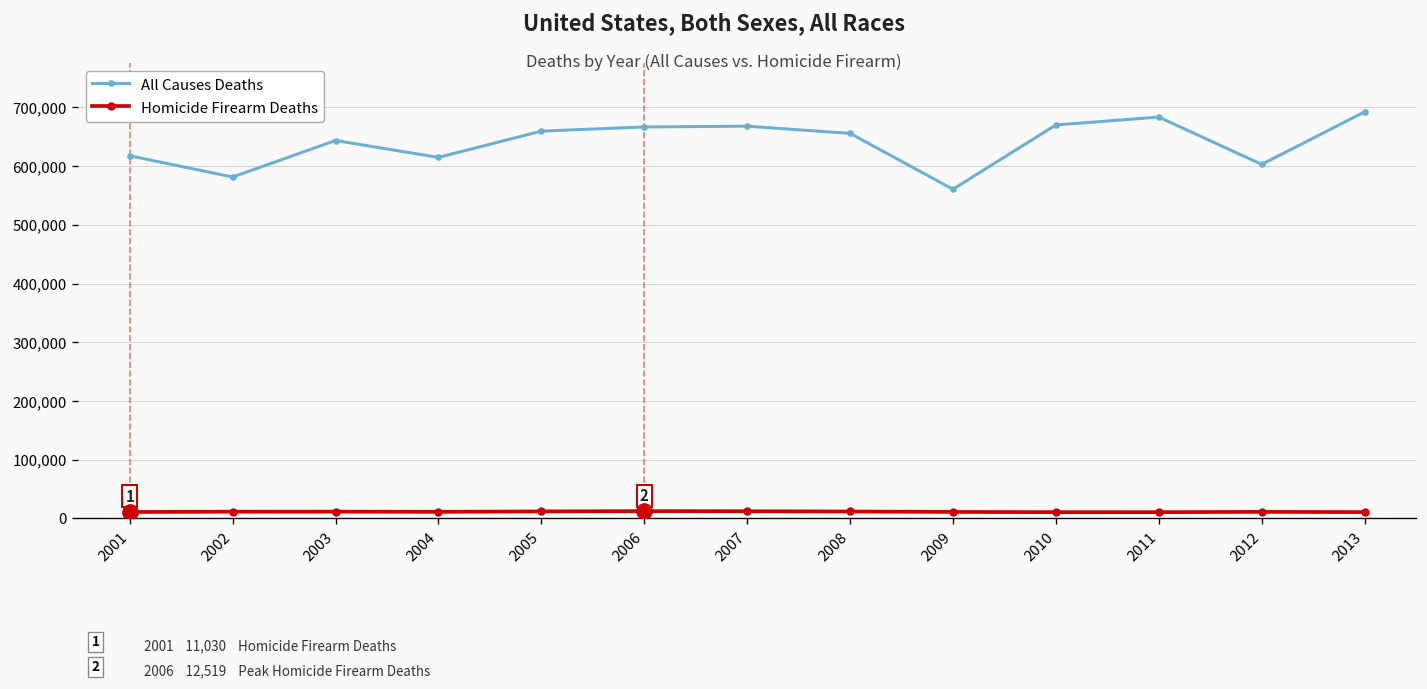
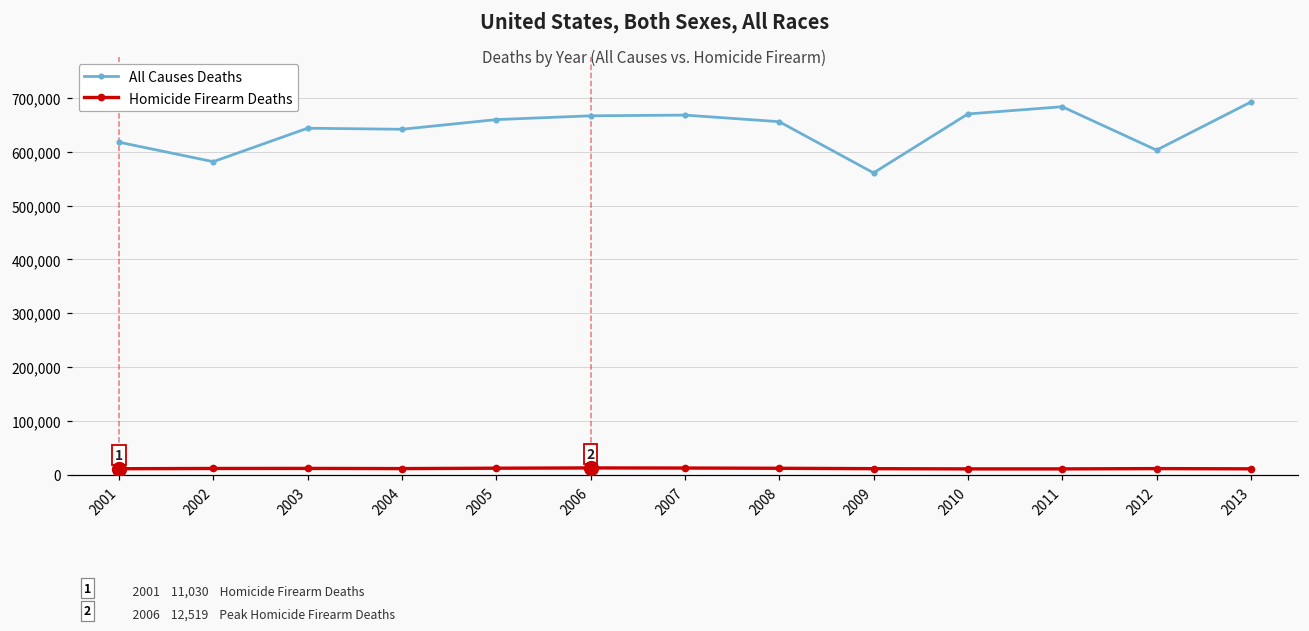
  {
    "All Causes Deaths": {
      "2001": "620,000",
      "2002": "580,000",
      "2003": "640,000",
-     "2004": "610,000",
+     "2004": "640,000",
      "2005": "660,000",
      "2006": "670,000",
      "2007": "670,000",
      "2008": "660,000",
      "2009": "560,000",
      "2010": "670,000",
      "2011": "680,000",
      "2012": "600,000",
      "2013": "690,000"
    }
  }
